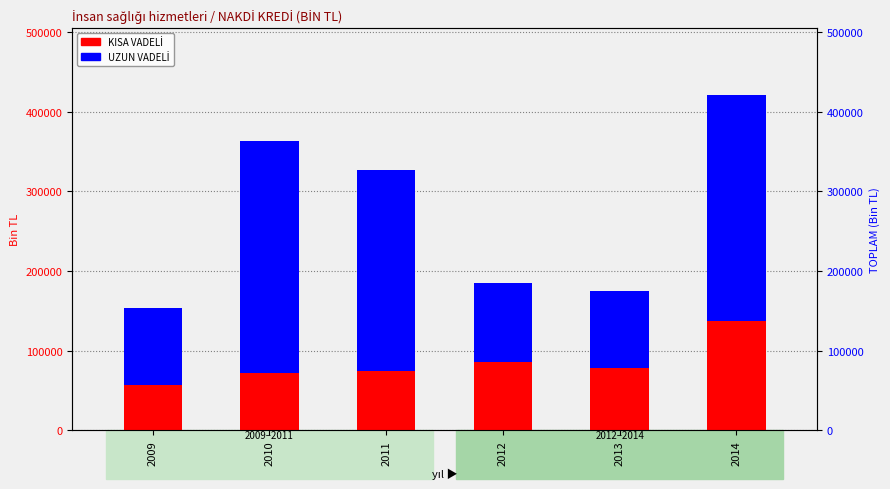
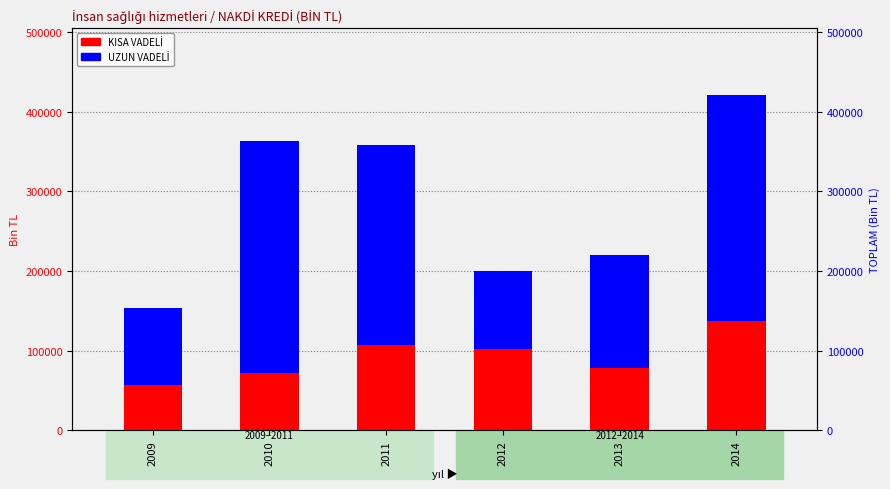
  {
    "KISA VADELİ": {
      "2009": 60000,
      "2010": 70000,
-     "2011": 70000,
-     "2012": 90000,
+     "2011": 110000,
+     "2012": 100000,
      "2013": 80000,
      "2014": 140000
    },
    "UZUN VADELİ": {
      "2009": 100000,
      "2010": 290000,
      "2011": 250000,
      "2012": 100000,
-     "2013": 100000,
+     "2013": 140000,
      "2014": 280000
    }
  }
